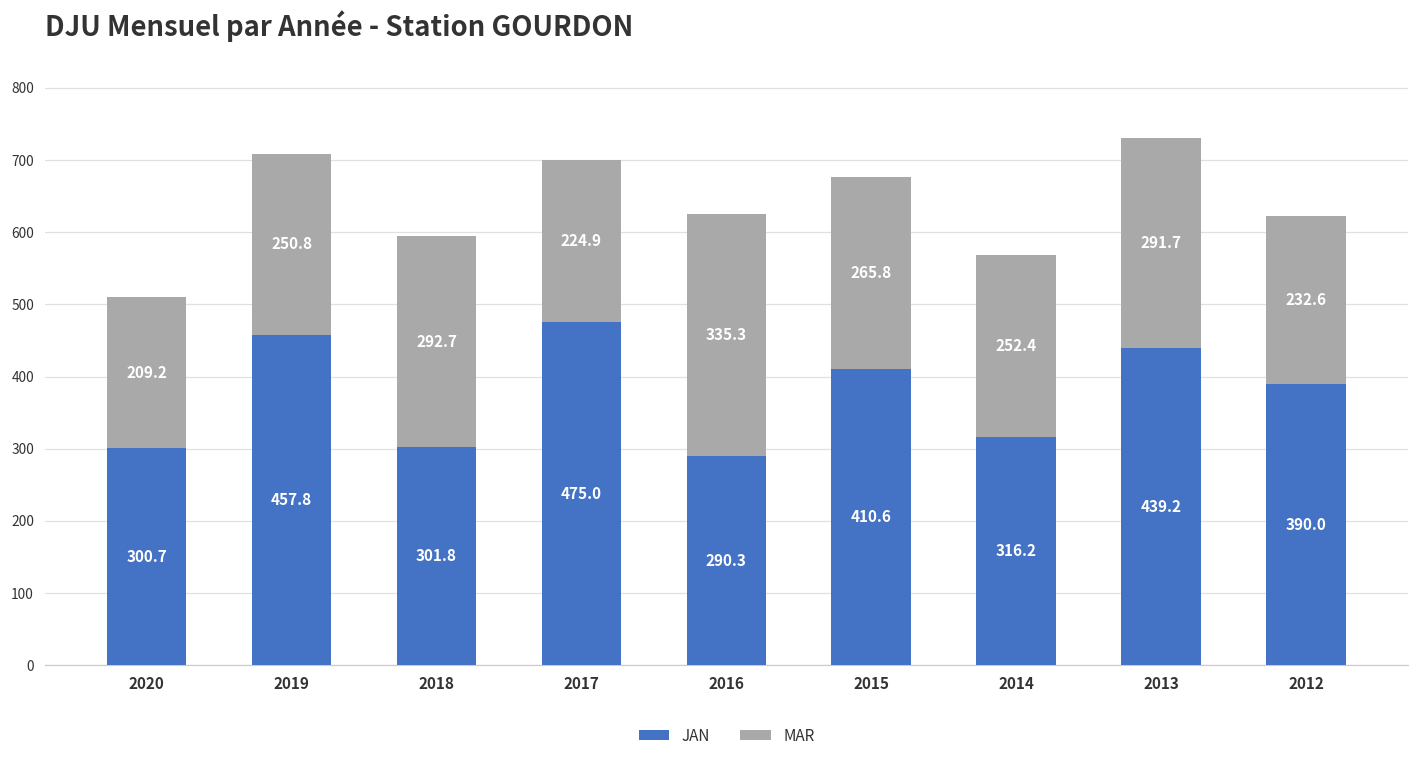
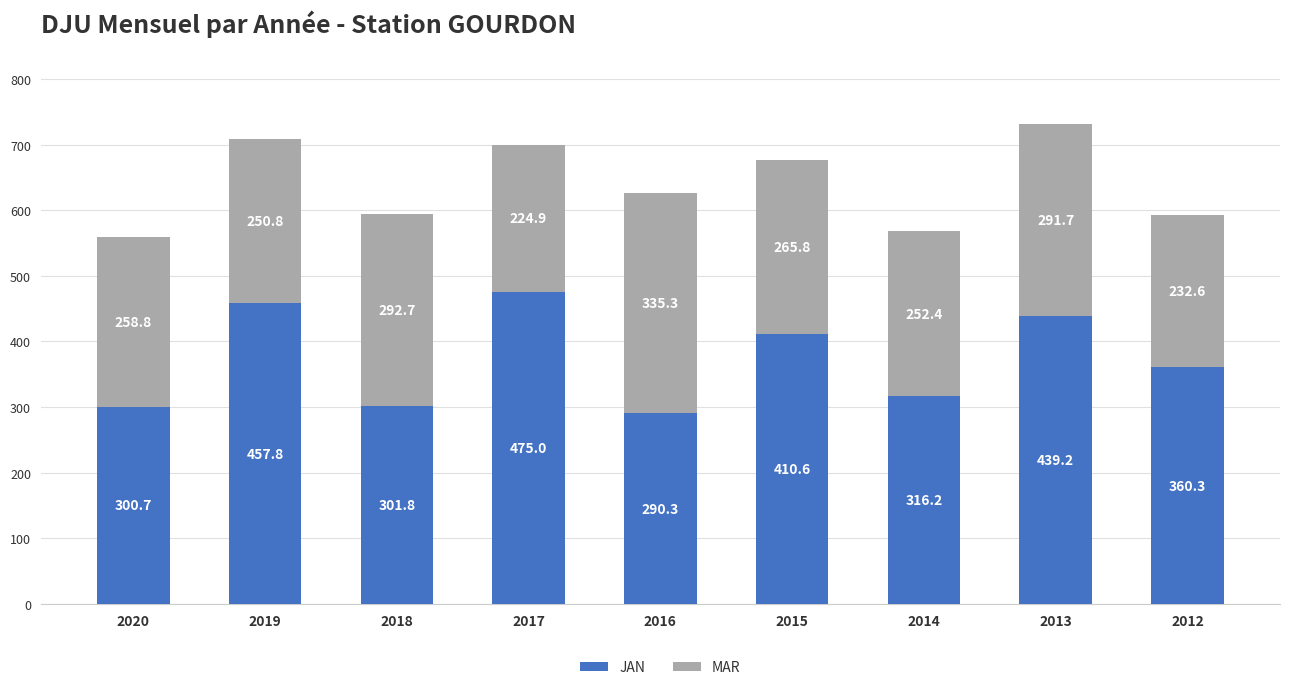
  {
    "JAN": {
      "2020": 300.7,
      "2019": 457.8,
      "2018": 301.8,
      "2017": 475.0,
      "2016": 290.3,
      "2015": 410.6,
      "2014": 316.2,
      "2013": 439.2,
-     "2012": 390.0
+     "2012": 360.3
    },
    "MAR": {
-     "2020": 209.2,
+     "2020": 258.8,
      "2019": 250.8,
      "2018": 292.7,
      "2017": 224.9,
      "2016": 335.3,
      "2015": 265.8,
      "2014": 252.4,
      "2013": 291.7,
      "2012": 232.6
    }
  }
